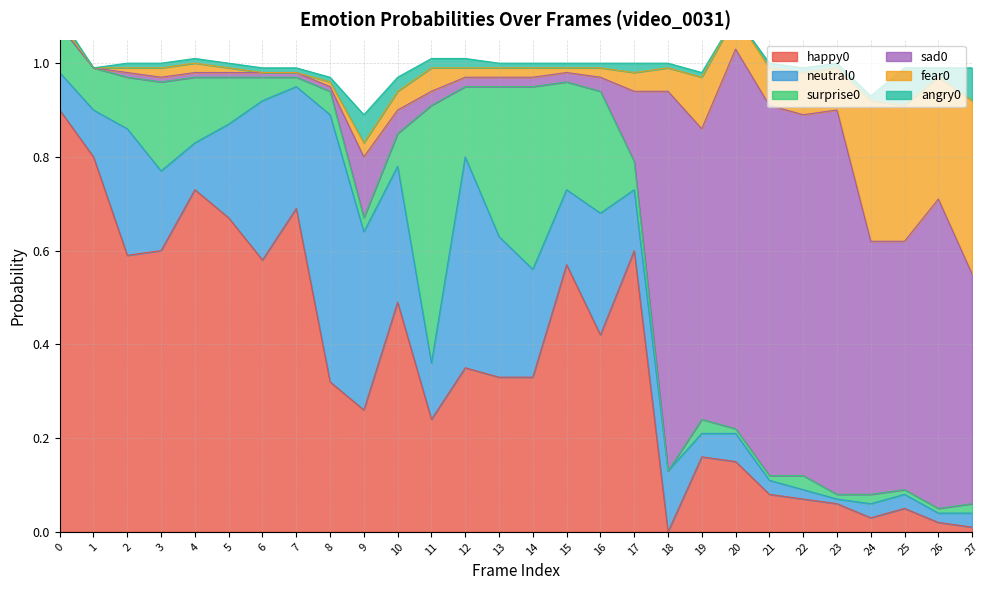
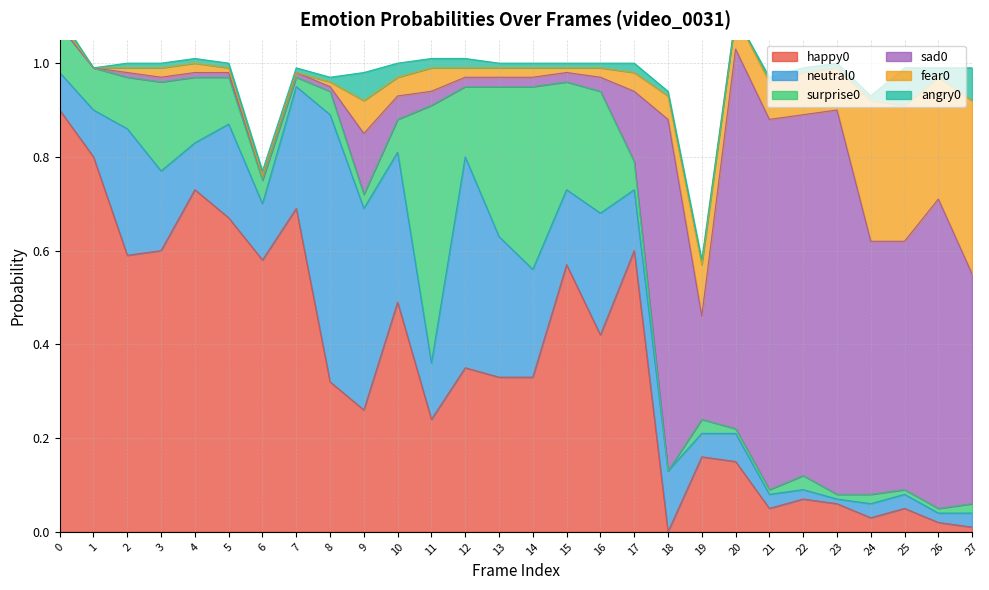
  {
    "happy0": {
      "0": 0.90,
      "1": 0.80,
      "2": 0.59,
      "3": 0.60,
      "4": 0.73,
      "5": 0.67,
      "6": 0.58,
      "7": 0.69,
      "8": 0.32,
      "9": 0.26,
      "10": 0.49,
      "11": 0.24,
      "12": 0.35,
      "13": 0.33,
      "14": 0.33,
      "15": 0.57,
      "16": 0.42,
      "17": 0.60,
      "18": 0.00,
      "19": 0.16,
      "20": 0.15,
-     "21": 0.08,
+     "21": 0.05,
      "22": 0.07,
      "23": 0.06,
      "24": 0.03,
      "25": 0.05,
      "26": 0.02,
      "27": 0.01
    },
    "neutral0": {
      "0": 0.08,
      "1": 0.10,
      "2": 0.27,
      "3": 0.17,
      "4": 0.10,
      "5": 0.20,
-     "6": 0.34,
+     "6": 0.12,
      "7": 0.26,
      "8": 0.57,
-     "9": 0.38,
-     "10": 0.29,
+     "9": 0.43,
+     "10": 0.32,
      "11": 0.12,
      "12": 0.45,
      "13": 0.30,
      "14": 0.23,
      "15": 0.16,
      "16": 0.26,
      "17": 0.13,
      "19": 0.05,
      "20": 0.06,
      "21": 0.03,
      "22": 0.02,
      "23": 0.01,
      "24": 0.03,
      "25": 0.03,
      "26": 0.02,
      "27": 0.03
    },
    "sad0": {
      "2": 0.01,
      "3": 0.01,
      "4": 0.01,
      "5": 0.01,
      "8": 0.01,
      "9": 0.13,
      "10": 0.05,
      "11": 0.03,
      "12": 0.02,
      "13": 0.02,
      "14": 0.02,
      "15": 0.02,
      "16": 0.03,
      "17": 0.15,
-     "18": 0.81,
-     "19": 0.62,
+     "18": 0.75,
+     "19": 0.22,
      "20": 0.81,
      "22": 0.77,
      "23": 0.82,
      "24": 0.54,
      "25": 0.53,
      "26": 0.66,
      "27": 0.49
    },
    "fear0": {
      "2": 0.01,
      "3": 0.02,
      "4": 0.02,
      "5": 0.01,
      "8": 0.01,
-     "9": 0.03,
+     "9": 0.07,
      "10": 0.04,
      "11": 0.05,
      "12": 0.02,
      "13": 0.02,
      "14": 0.02,
      "15": 0.01,
      "16": 0.02,
      "17": 0.04,
      "18": 0.05,
      "19": 0.11,
      "27": 0.37
    }
  }
